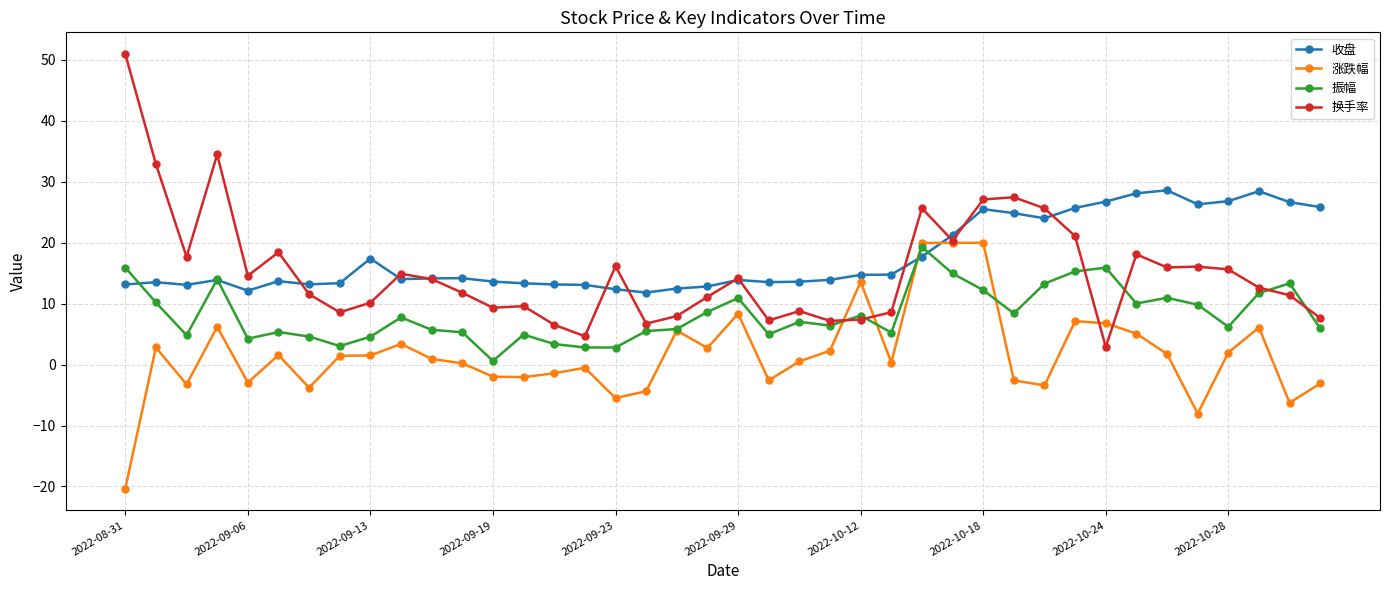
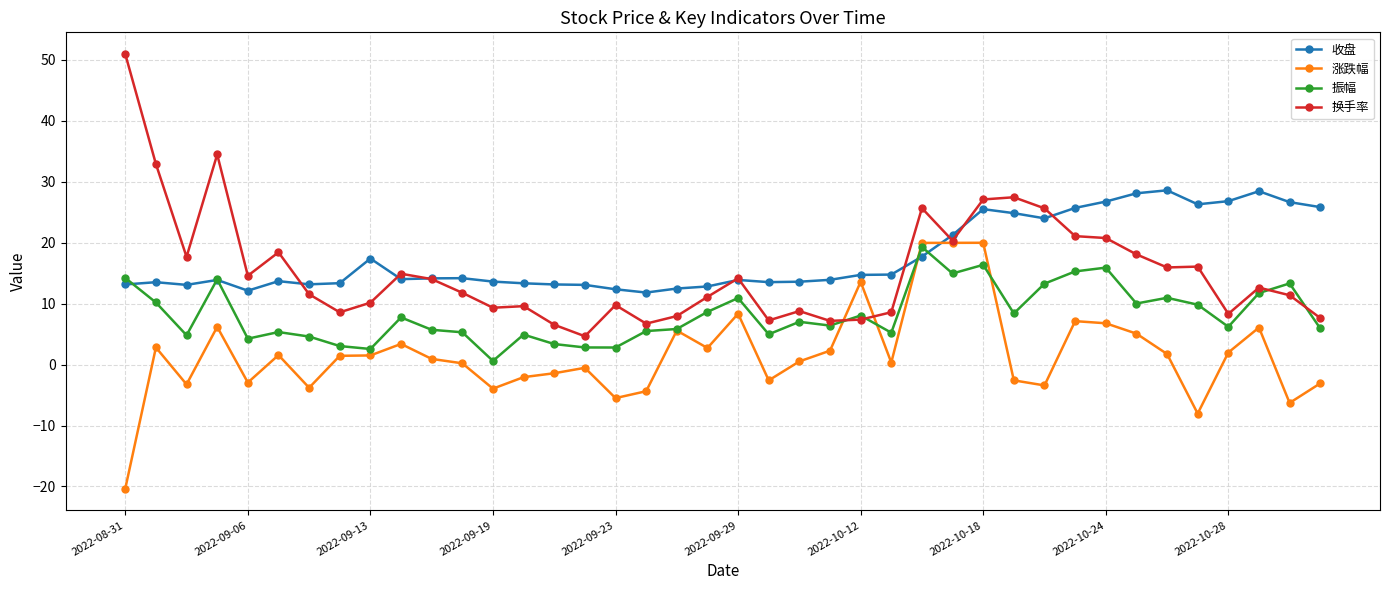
  {
    "收盘": {
      "2022-08-31": 13,
      "2022-09-06": 12,
      "2022-09-13": 17,
      "2022-09-19": 14,
      "2022-09-23": 12,
      "2022-10-12": 15,
      "2022-10-18": 26,
      "2022-10-24": 27,
      "2022-10-28": 27
    },
    "涨跌幅": {
      "2022-08-31": -20,
      "2022-09-06": -3,
      "2022-09-13": 2,
-     "2022-09-19": -2,
+     "2022-09-19": -4,
      "2022-09-23": -6,
      "2022-09-29": 8,
      "2022-10-12": 14,
      "2022-10-18": 20,
      "2022-10-24": 7,
      "2022-10-28": 2
    },
    "振幅": {
-     "2022-08-31": 16,
+     "2022-08-31": 14,
      "2022-09-06": 4,
-     "2022-09-13": 5,
+     "2022-09-13": 3,
      "2022-09-19": 1,
      "2022-09-23": 3,
      "2022-09-29": 11,
      "2022-10-12": 8,
-     "2022-10-18": 12,
+     "2022-10-18": 16,
      "2022-10-24": 16,
      "2022-10-28": 6
    },
    "换手率": {
      "2022-08-31": 51,
      "2022-09-06": 15,
      "2022-09-13": 10,
      "2022-09-19": 9,
-     "2022-09-23": 16,
+     "2022-09-23": 10,
      "2022-10-12": 7,
      "2022-10-18": 27,
-     "2022-10-24": 3,
-     "2022-10-28": 16
+     "2022-10-24": 21,
+     "2022-10-28": 8
    }
  }
